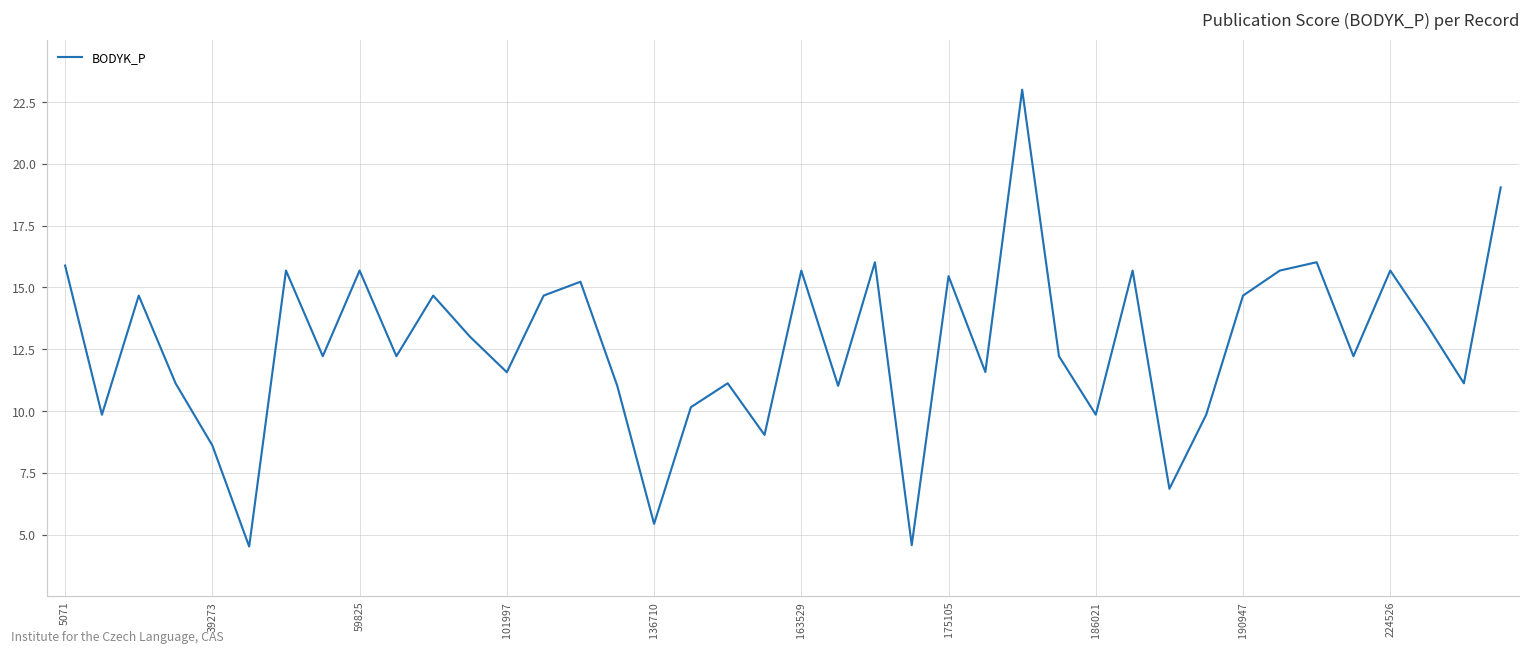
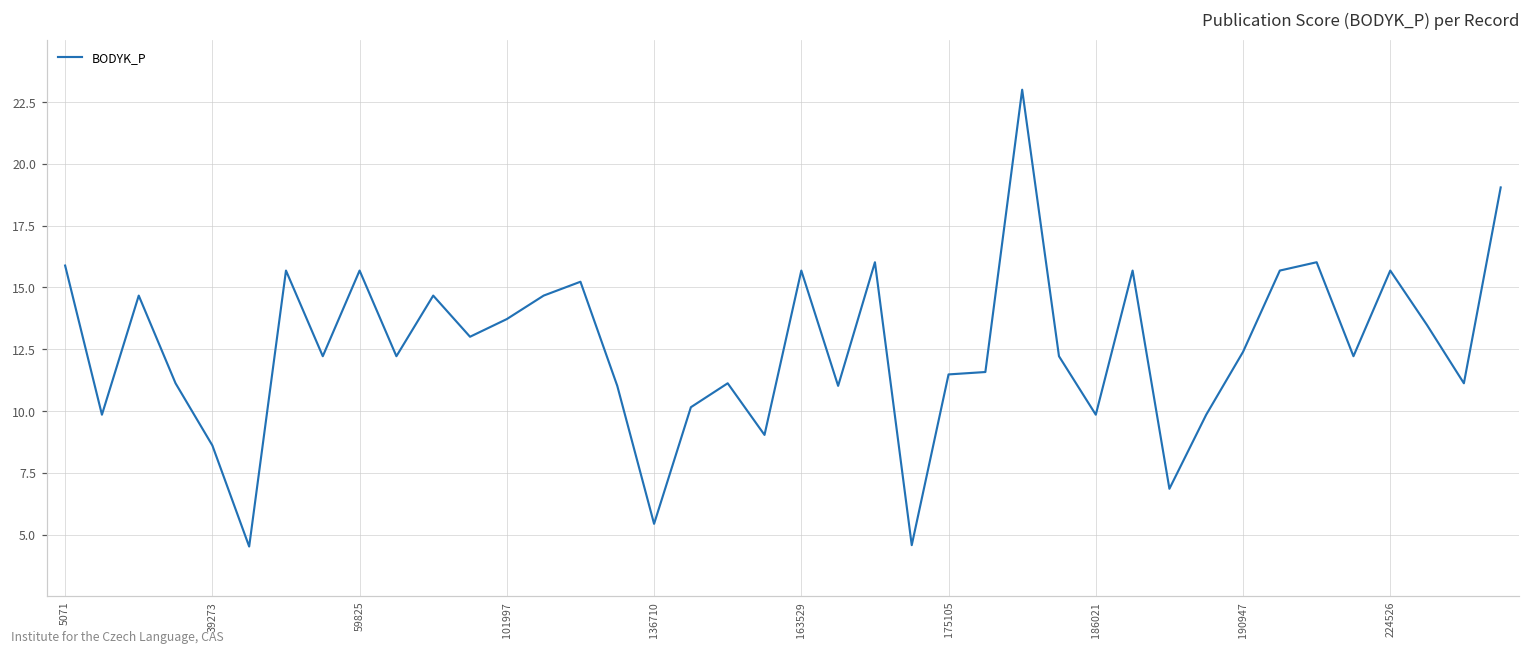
  {
    "5071": 15.9,
    "39273": 8.6,
    "59825": 15.7,
-   "101997": 11.6,
+   "101997": 13.7,
    "136710": 5.4,
    "163529": 15.7,
-   "175105": 15.5,
+   "175105": 11.5,
    "186021": 9.9,
-   "190947": 14.7,
+   "190947": 12.4,
    "224526": 15.7
  }
